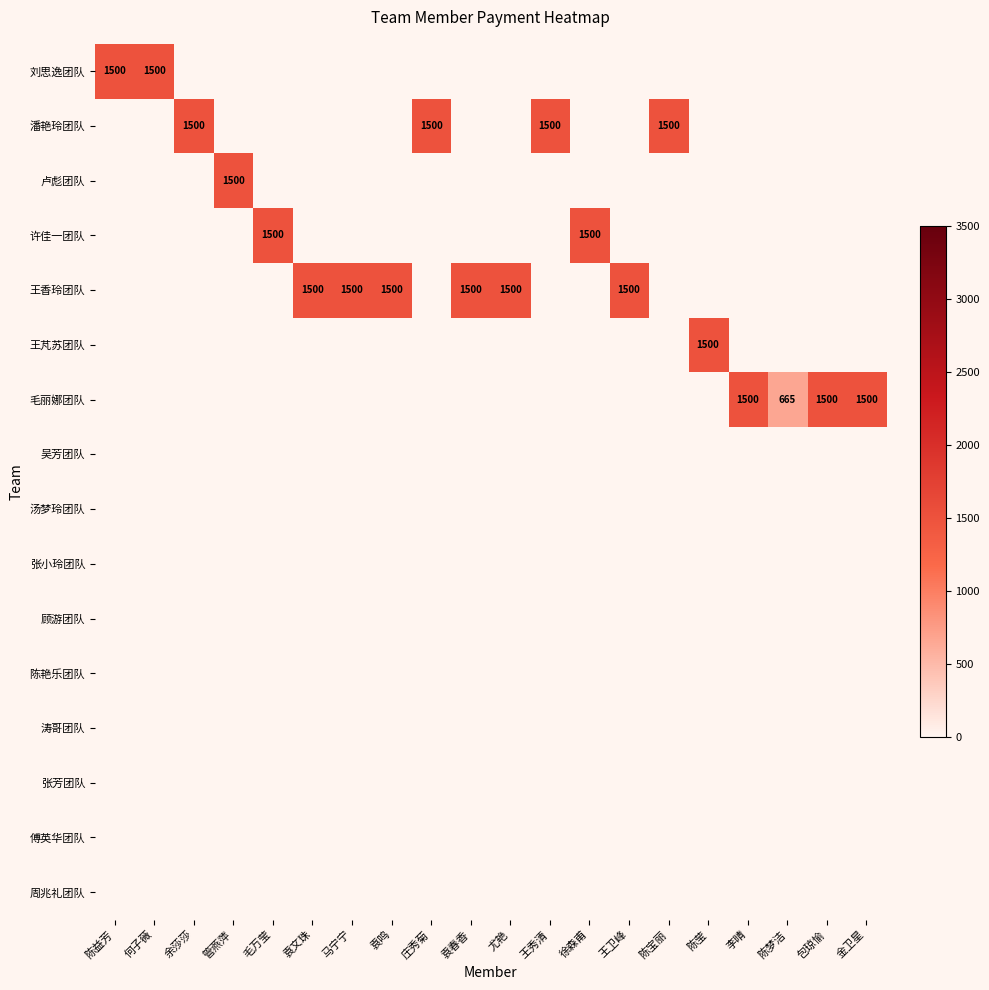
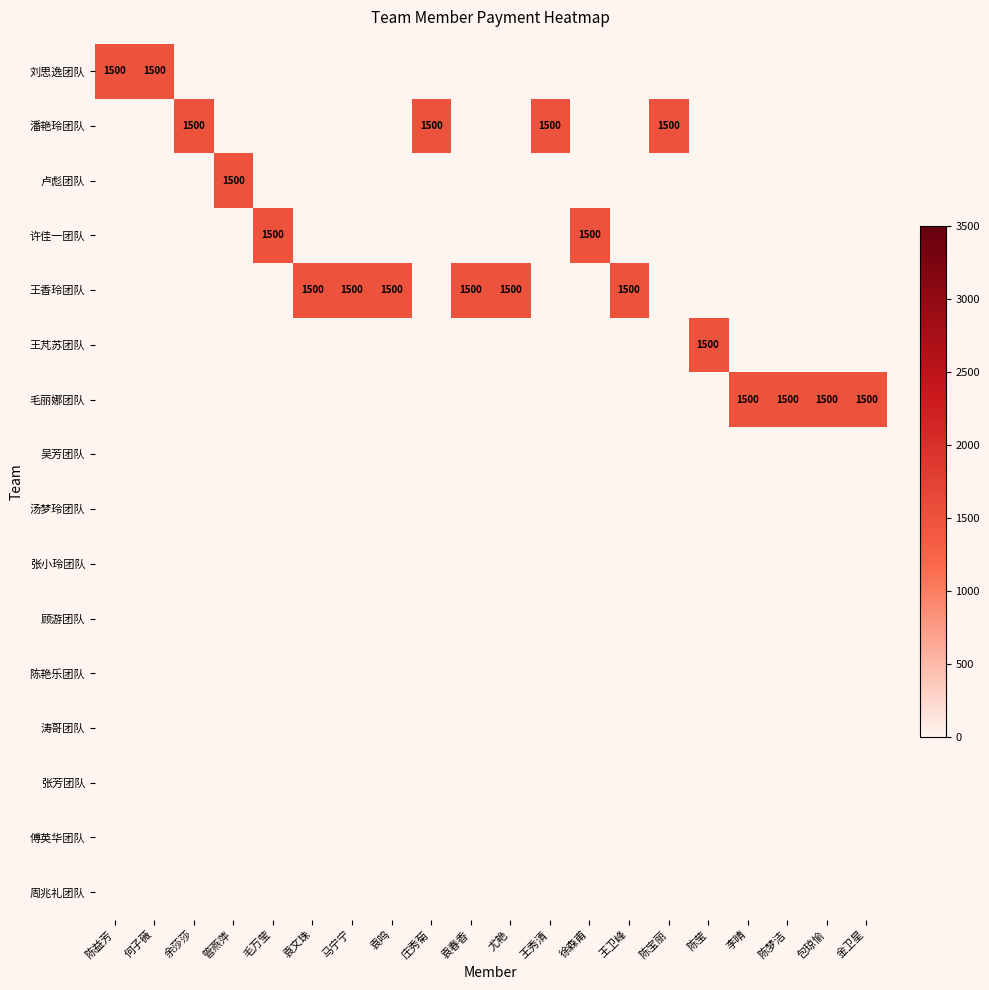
  {
    "刘思逸团队": {
      "陈益芳": 1500,
      "何子薇": 1500
    },
    "潘艳玲团队": {
      "余莎莎": 1500,
      "庄秀菊": 1500,
      "王秀清": 1500,
      "陈宝丽": 1500
    },
    "卢彪团队": {
      "管燕萍": 1500
    },
    "许佳一团队": {
      "毛万莹": 1500,
      "徐森甫": 1500
    },
    "王香玲团队": {
      "袁文珠": 1500,
      "马宁宁": 1500,
      "袁鸣": 1500,
      "袁春香": 1500,
      "尤艳": 1500,
      "王卫峰": 1500
    },
    "王芃苏团队": {
      "陈莹": 1500
    },
    "毛丽娜团队": {
      "李晴": 1500,
-     "陈梦洁": 665,
+     "陈梦洁": 1500,
      "包琼愉": 1500,
      "金卫星": 1500
    }
  }
